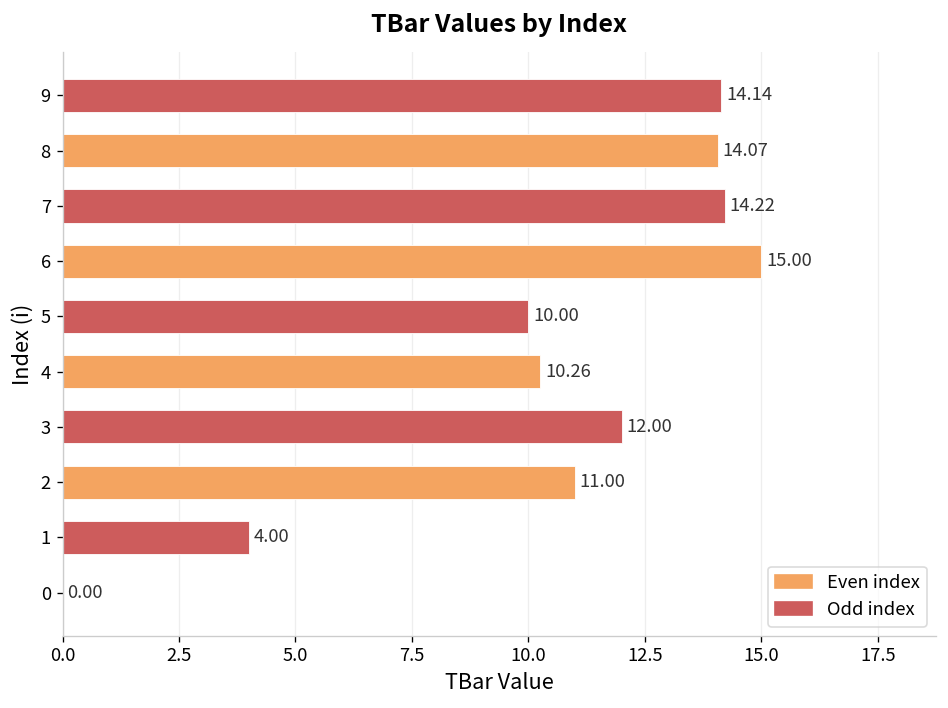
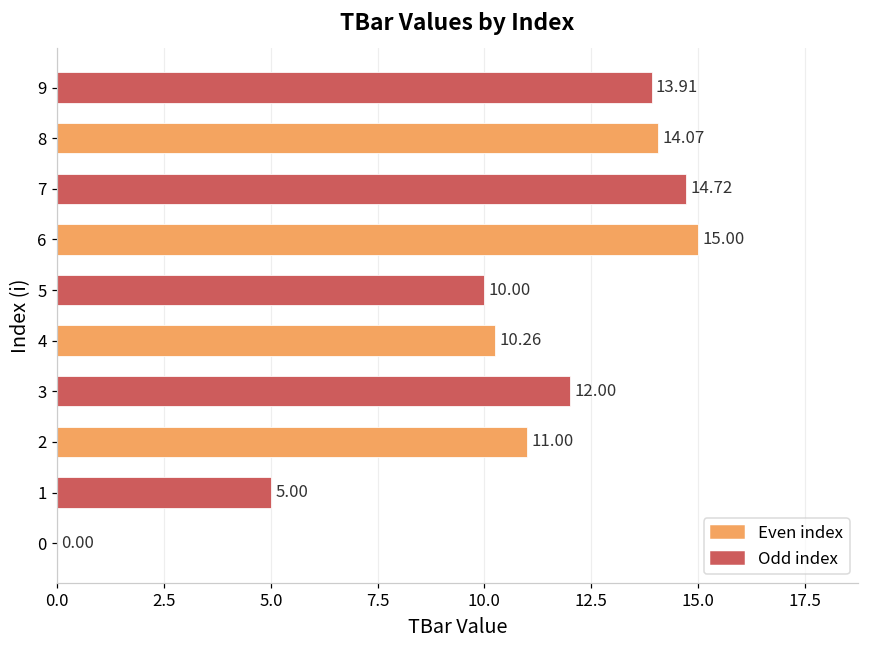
  {
-   "9": 14.14,
+   "9": 13.91,
    "8": 14.07,
-   "7": 14.22,
+   "7": 14.72,
    "6": 15.00,
    "5": 10.00,
    "4": 10.26,
    "3": 12.00,
    "2": 11.00,
-   "1": 4.00,
+   "1": 5.00,
    "0": 0.00
  }
